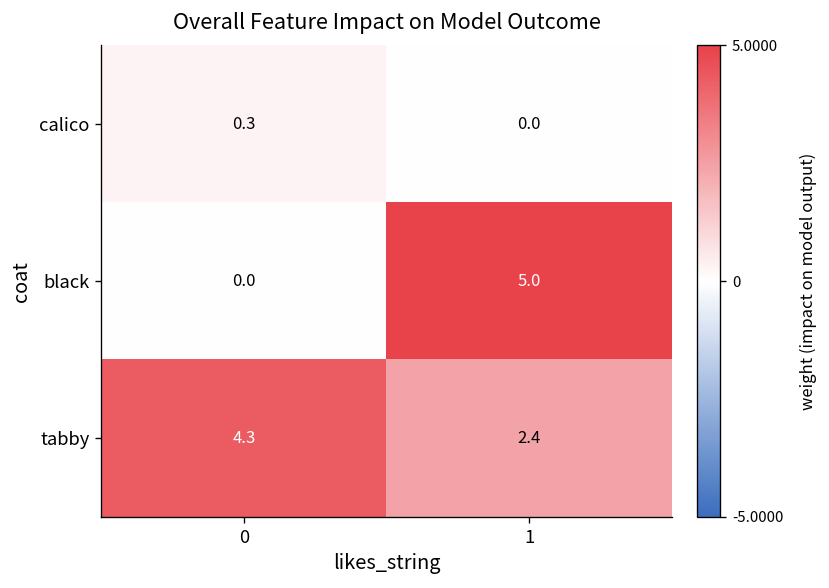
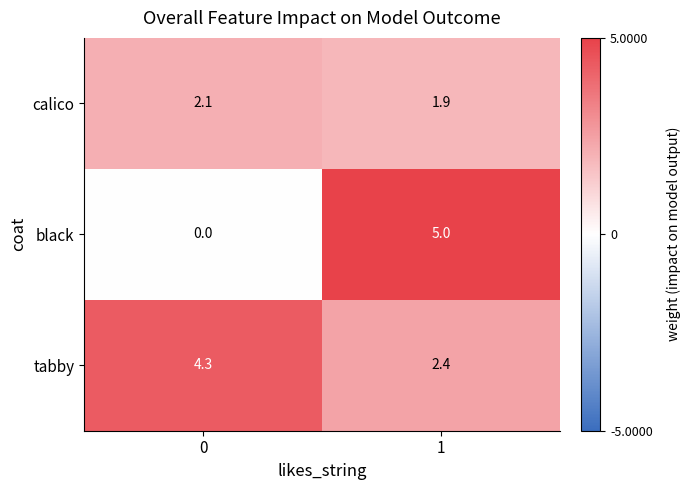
  {
    "calico": {
-     "0": 0.3,
-     "1": 0.0
+     "0": 2.1,
+     "1": 1.9
    },
    "black": {
      "0": 0.0,
      "1": 5.0
    },
    "tabby": {
      "0": 4.3,
      "1": 2.4
    }
  }
